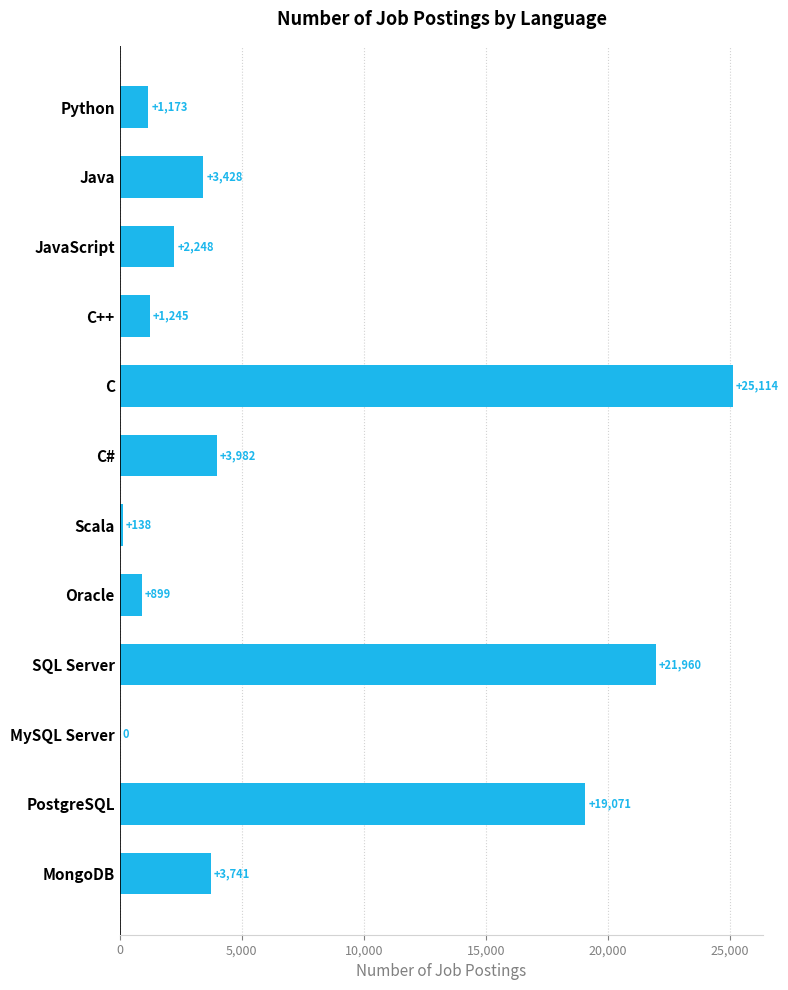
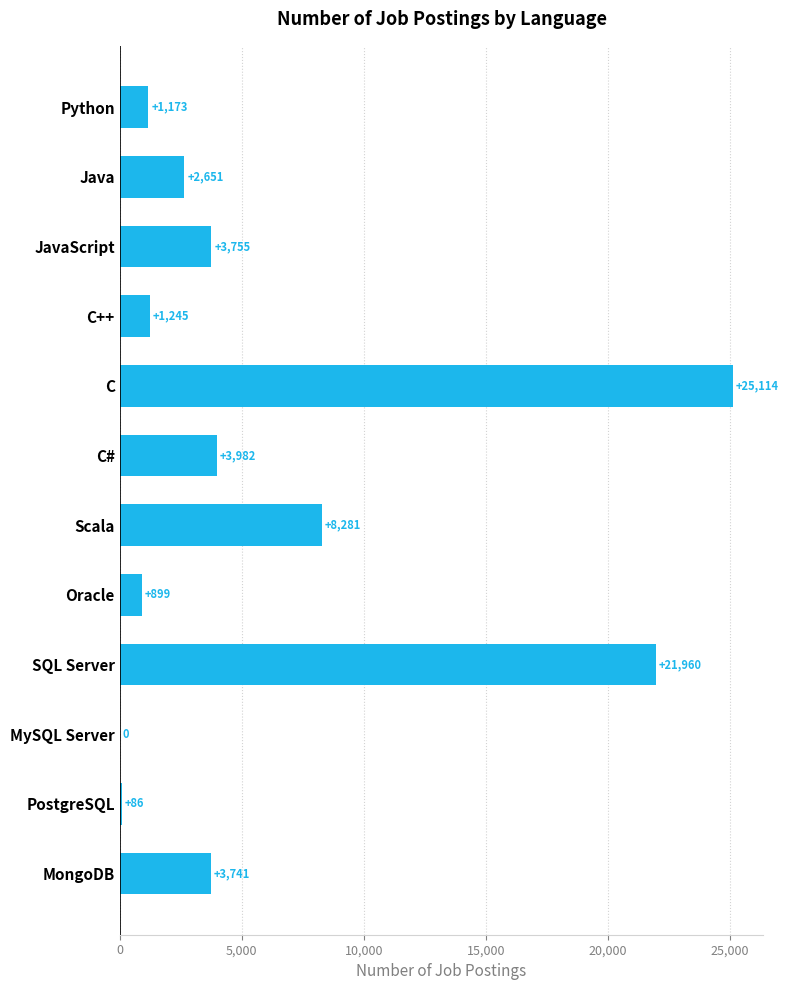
  {
    "Python": "+1,173",
-   "Java": "+3,428",
-   "JavaScript": "+2,248",
+   "Java": "+2,651",
+   "JavaScript": "+3,755",
    "C++": "+1,245",
    "C": "+25,114",
    "C#": "+3,982",
-   "Scala": "+138",
+   "Scala": "+8,281",
    "Oracle": "+899",
    "SQL Server": "+21,960",
    "MySQL Server": "0",
-   "PostgreSQL": "+19,071",
+   "PostgreSQL": "+86",
    "MongoDB": "+3,741"
  }
